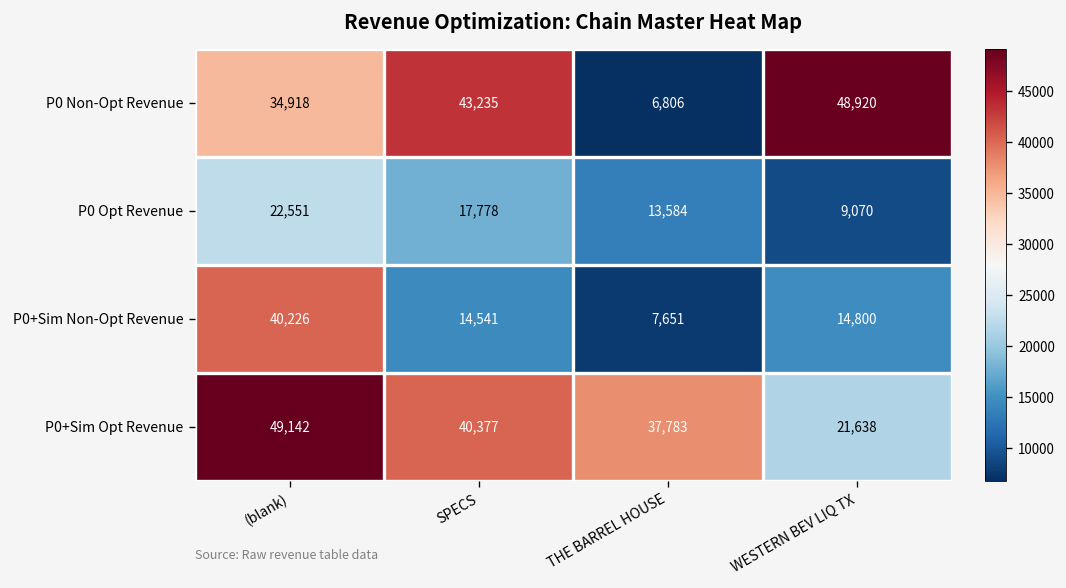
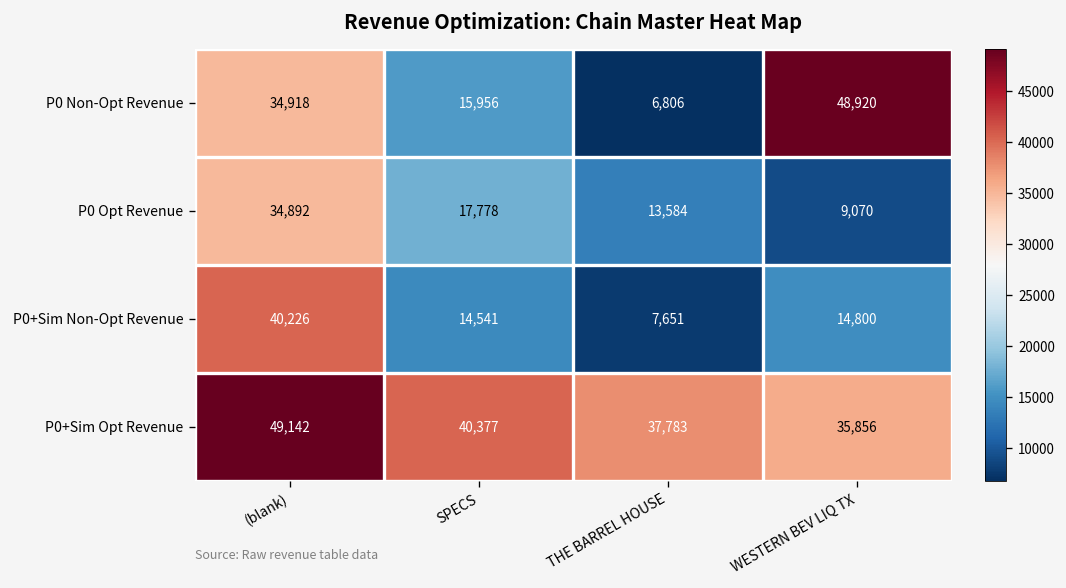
  {
    "P0 Non-Opt Revenue": {
      "(blank)": "34,918",
-     "SPECS": "43,235",
+     "SPECS": "15,956",
      "THE BARREL HOUSE": "6,806",
      "WESTERN BEV LIQ TX": "48,920"
    },
    "P0 Opt Revenue": {
-     "(blank)": "22,551",
+     "(blank)": "34,892",
      "SPECS": "17,778",
      "THE BARREL HOUSE": "13,584",
      "WESTERN BEV LIQ TX": "9,070"
    },
    "P0+Sim Non-Opt Revenue": {
      "(blank)": "40,226",
      "SPECS": "14,541",
      "THE BARREL HOUSE": "7,651",
      "WESTERN BEV LIQ TX": "14,800"
    },
    "P0+Sim Opt Revenue": {
      "(blank)": "49,142",
      "SPECS": "40,377",
      "THE BARREL HOUSE": "37,783",
-     "WESTERN BEV LIQ TX": "21,638"
+     "WESTERN BEV LIQ TX": "35,856"
    }
  }
